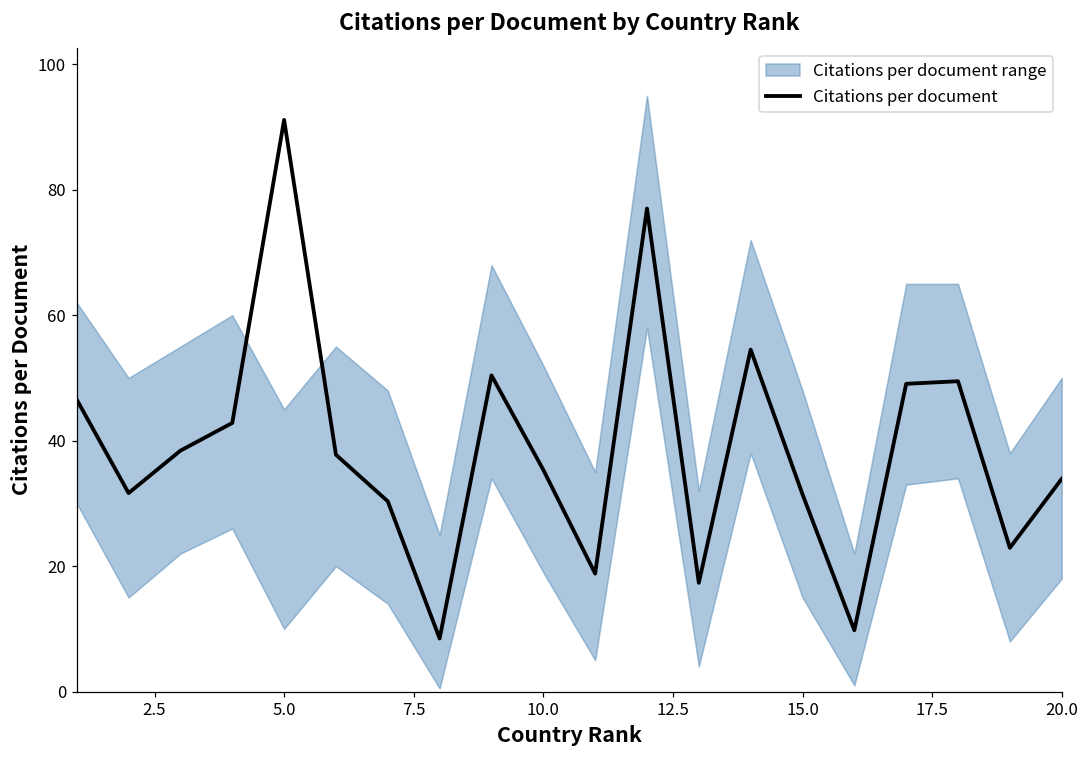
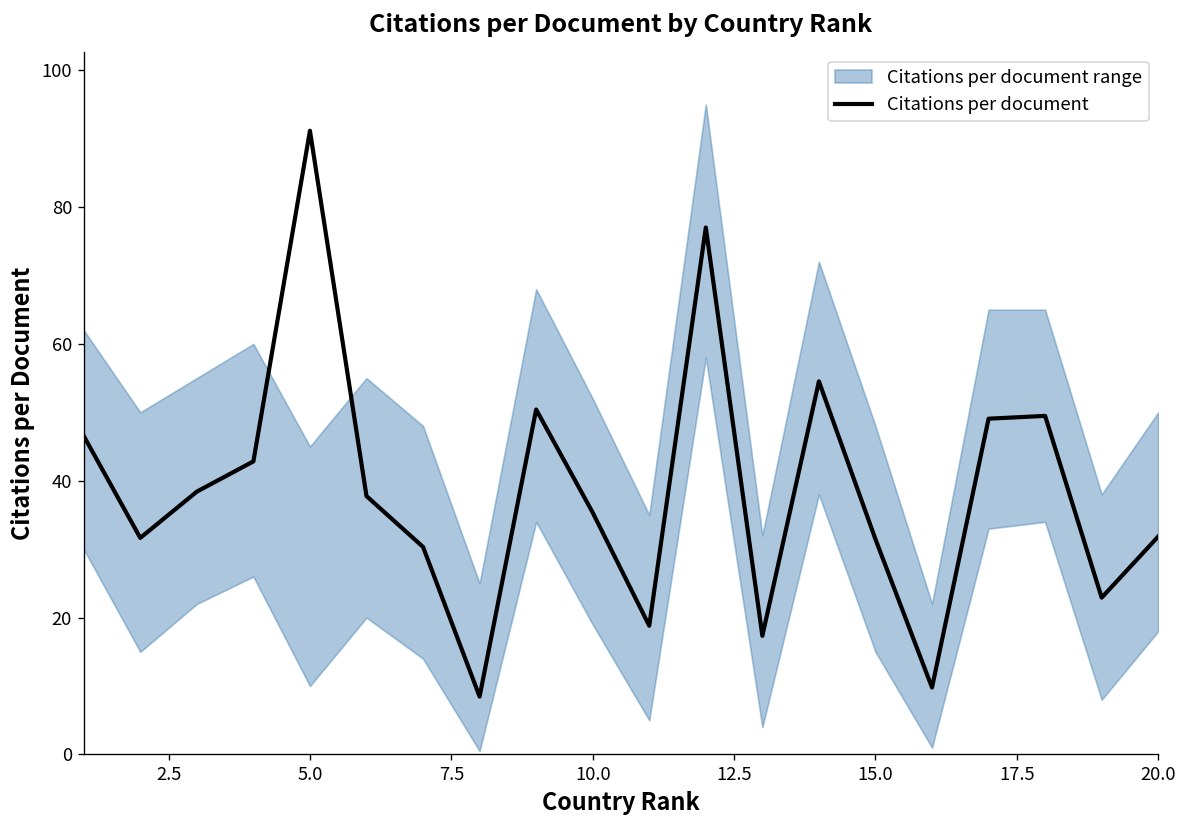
  {
    "Citations per document": {
      "5.0": 91,
      "10.0": 35,
      "15.0": 31,
-     "20.0": 34
+     "20.0": 32
    }
  }
